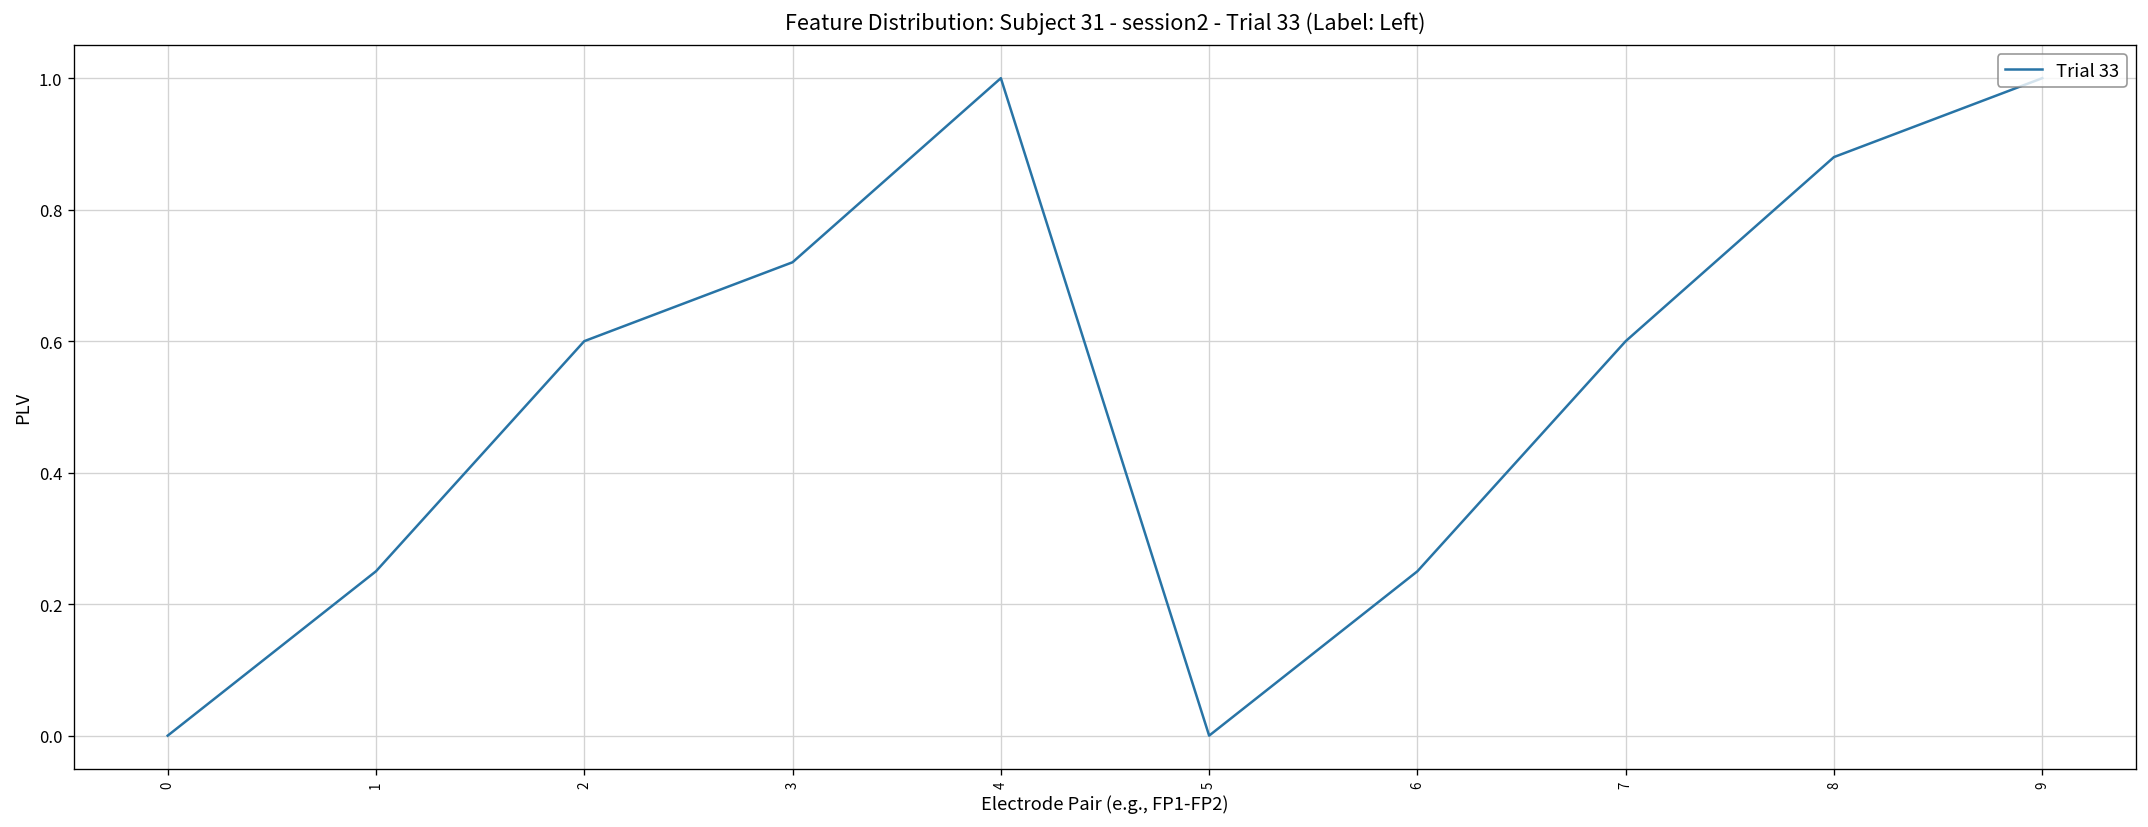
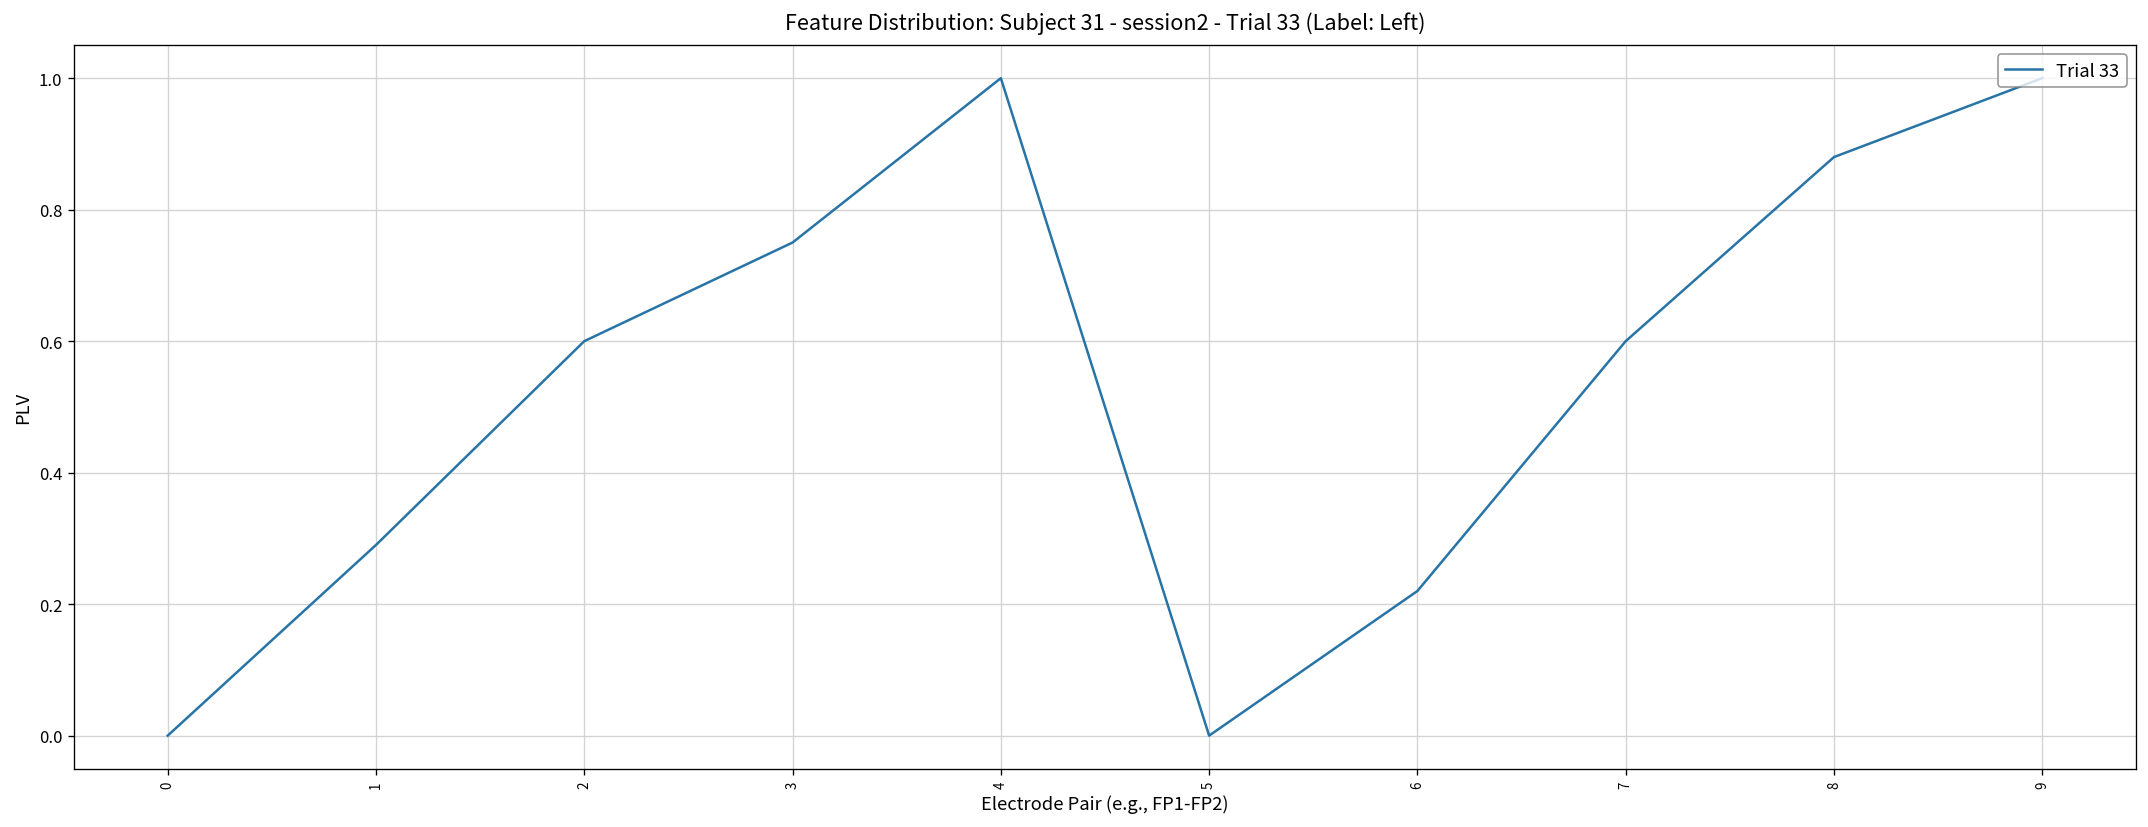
  {
    "0": 0.00,
-   "1": 0.25,
+   "1": 0.29,
    "2": 0.60,
-   "3": 0.72,
+   "3": 0.75,
    "4": 1.00,
    "5": 0.00,
-   "6": 0.25,
+   "6": 0.22,
    "7": 0.60,
    "8": 0.88
  }
